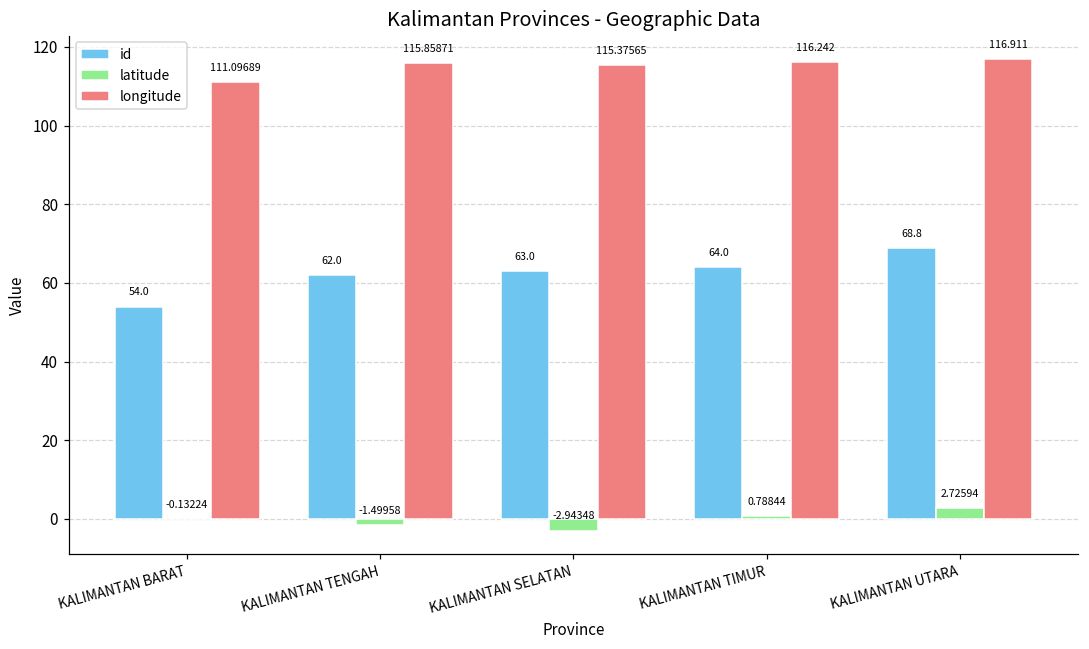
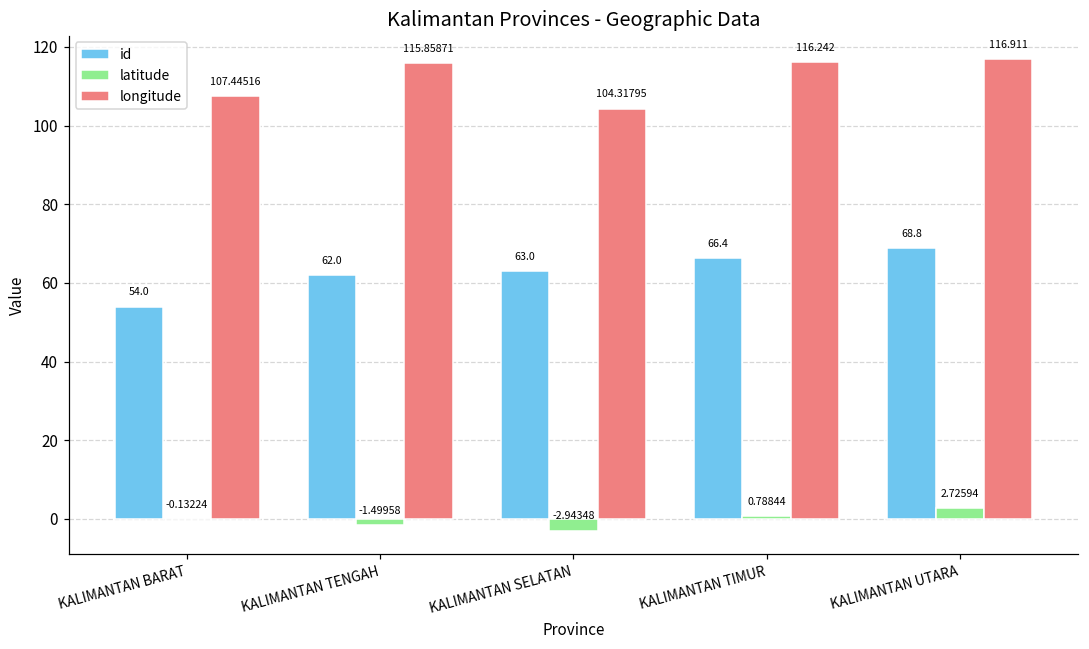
  {
    "id": {
      "KALIMANTAN BARAT": 54.0,
      "KALIMANTAN TENGAH": 62.0,
      "KALIMANTAN SELATAN": 63.0,
-     "KALIMANTAN TIMUR": 64.0,
+     "KALIMANTAN TIMUR": 66.4,
      "KALIMANTAN UTARA": 68.8
    },
    "latitude": {
      "KALIMANTAN BARAT": -0.13224,
      "KALIMANTAN TENGAH": -1.49958,
      "KALIMANTAN SELATAN": -2.94348,
      "KALIMANTAN TIMUR": 0.78844,
      "KALIMANTAN UTARA": 2.72594
    },
    "longitude": {
-     "KALIMANTAN BARAT": 111.09689,
+     "KALIMANTAN BARAT": 107.44516,
      "KALIMANTAN TENGAH": 115.85871,
-     "KALIMANTAN SELATAN": 115.37565,
+     "KALIMANTAN SELATAN": 104.31795,
      "KALIMANTAN TIMUR": 116.242,
      "KALIMANTAN UTARA": 116.911
    }
  }
